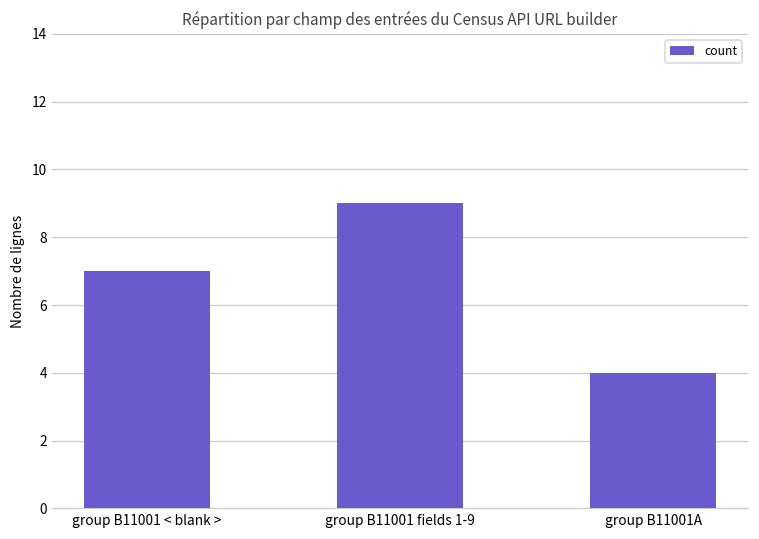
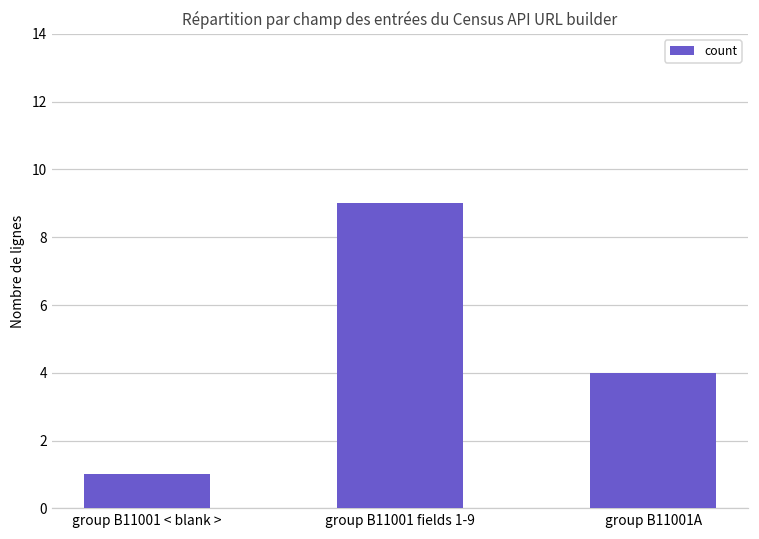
  {
-   "group B11001 < blank >": 7,
+   "group B11001 < blank >": 1,
    "group B11001 fields 1-9": 9,
    "group B11001A": 4
  }
